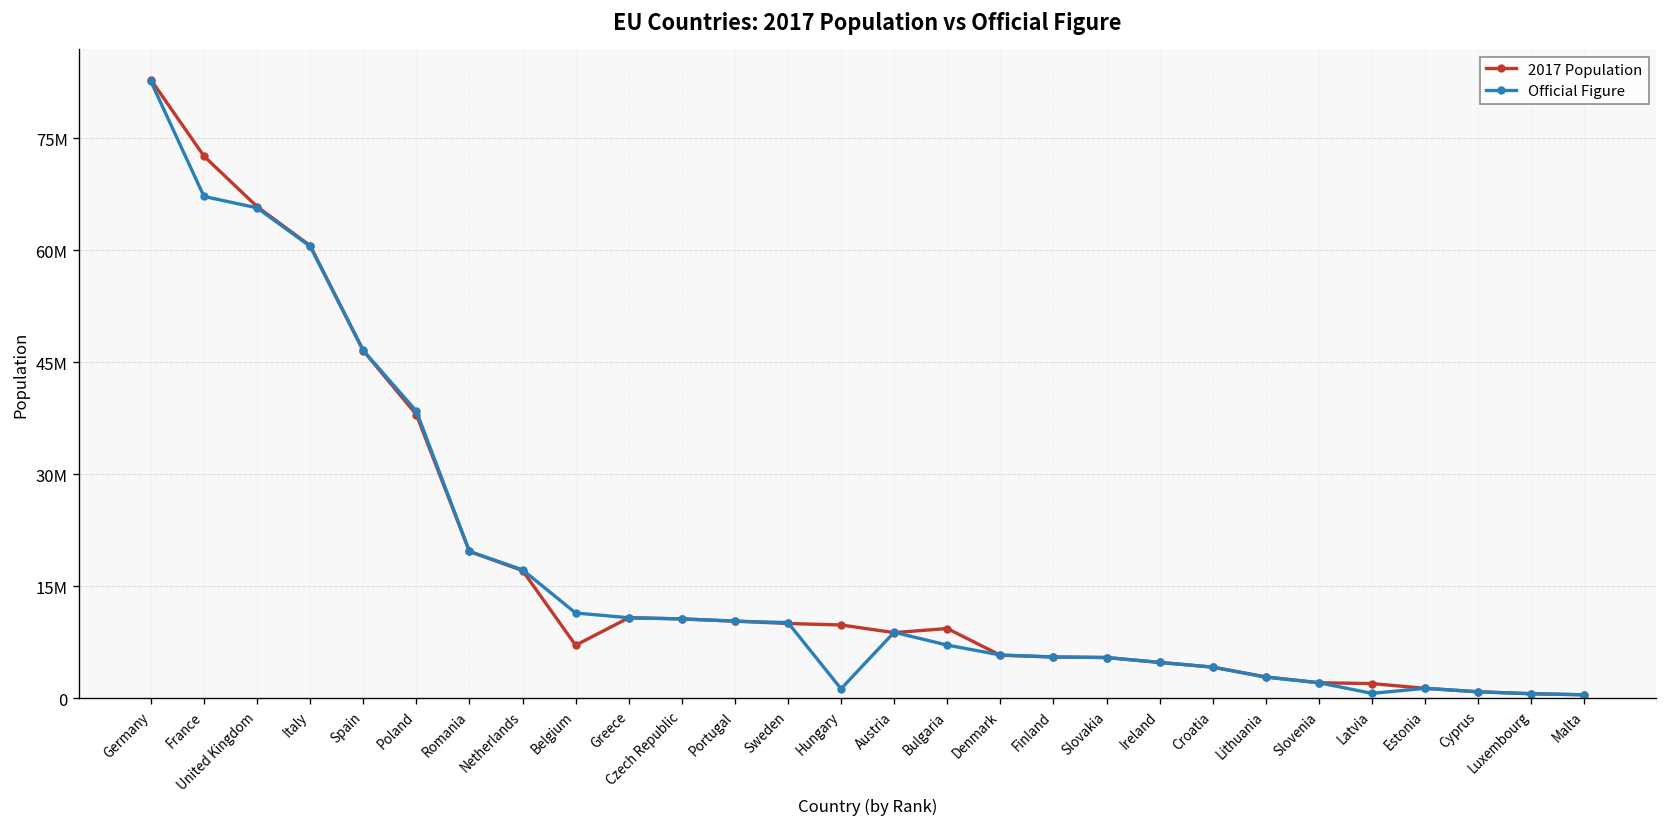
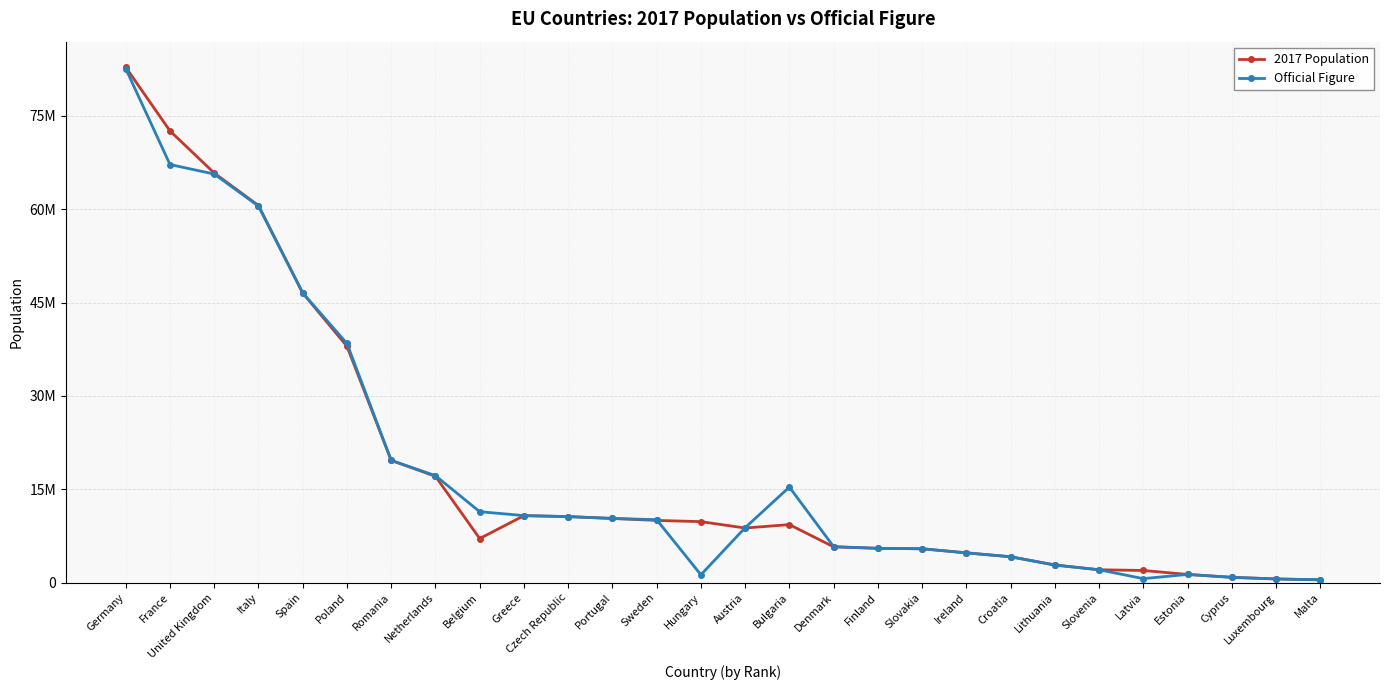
  {
    "2017 Population": {
      "France": 73000000,
      "Poland": 38000000,
      "Belgium": 7000000,
      "Hungary": 10000000,
      "Bulgaria": 9000000,
      "Latvia": 2000000
    },
    "Official Figure": {
      "France": 67000000,
      "Poland": 38000000,
      "Belgium": 11000000,
      "Hungary": 1000000,
-     "Bulgaria": 7000000,
+     "Bulgaria": 15000000,
      "Latvia": 1000000
    }
  }
